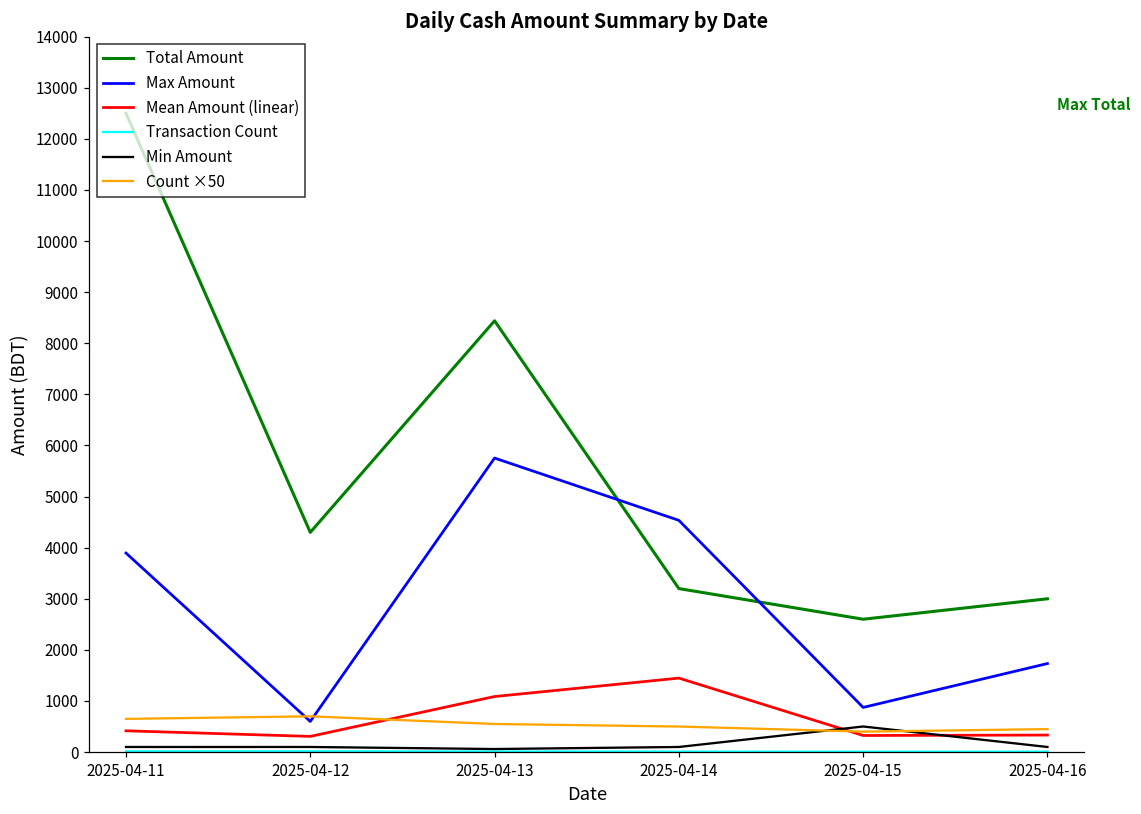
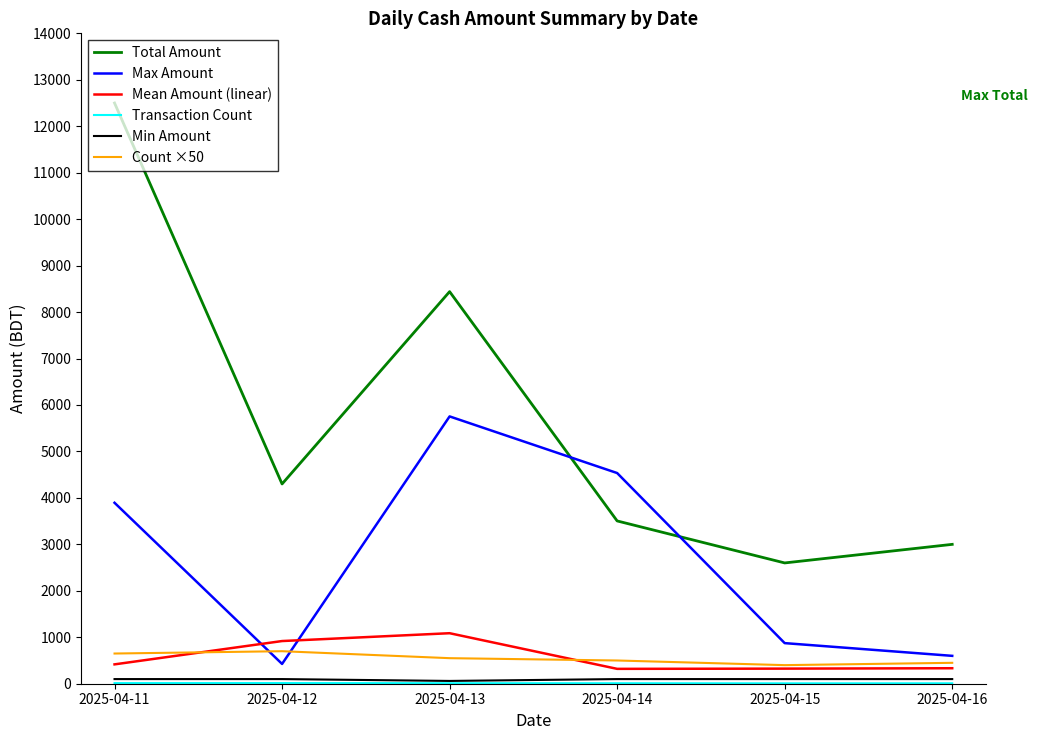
  {
    "Total Amount": {
      "2025-04-12": 4300,
      "2025-04-13": 8400,
-     "2025-04-14": 3200,
+     "2025-04-14": 3500,
      "2025-04-15": 2600,
      "2025-04-16": 3000
    },
    "Max Amount": {
      "2025-04-11": 3900,
-     "2025-04-12": 600,
+     "2025-04-12": 400,
      "2025-04-13": 5800,
      "2025-04-14": 4500,
      "2025-04-15": 900,
-     "2025-04-16": 1700
+     "2025-04-16": 600
    },
    "Mean Amount (linear)": {
      "2025-04-11": 400,
-     "2025-04-12": 300,
+     "2025-04-12": 900,
      "2025-04-13": 1100,
-     "2025-04-14": 1400,
+     "2025-04-14": 300,
      "2025-04-15": 300,
      "2025-04-16": 300
    },
    "Transaction Count": {
      "2025-04-11": 0,
      "2025-04-12": 0,
      "2025-04-14": 0,
      "2025-04-15": 0,
      "2025-04-16": 0
    },
    "Min Amount": {
      "2025-04-11": 100,
      "2025-04-12": 100,
      "2025-04-14": 100,
-     "2025-04-15": 500,
+     "2025-04-15": 100,
      "2025-04-16": 100
    },
    "Count ×50": {
      "2025-04-11": 700,
      "2025-04-12": 700,
      "2025-04-13": 600,
      "2025-04-14": 500,
      "2025-04-15": 400,
      "2025-04-16": 500
    }
  }
